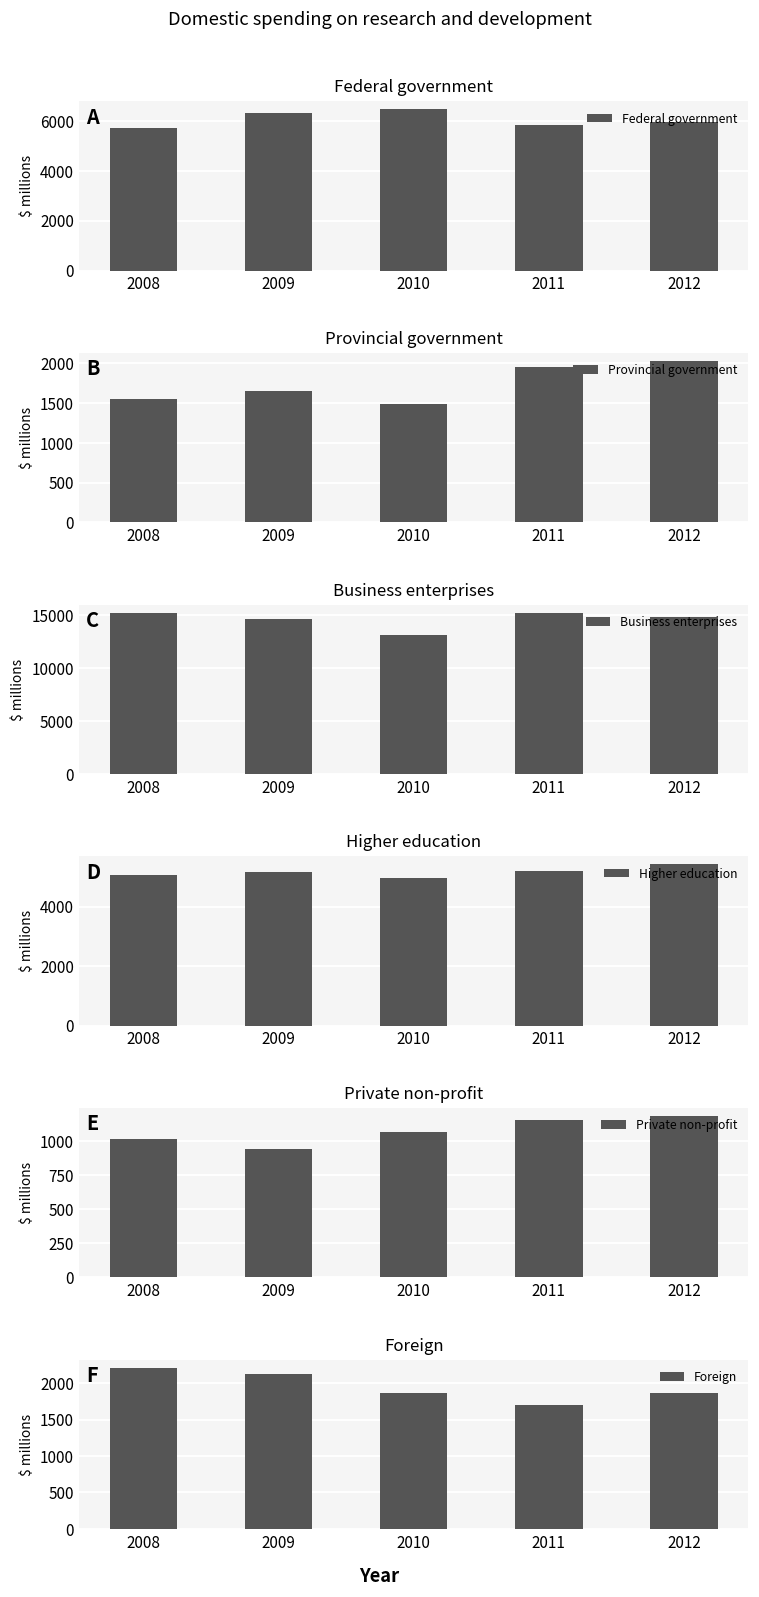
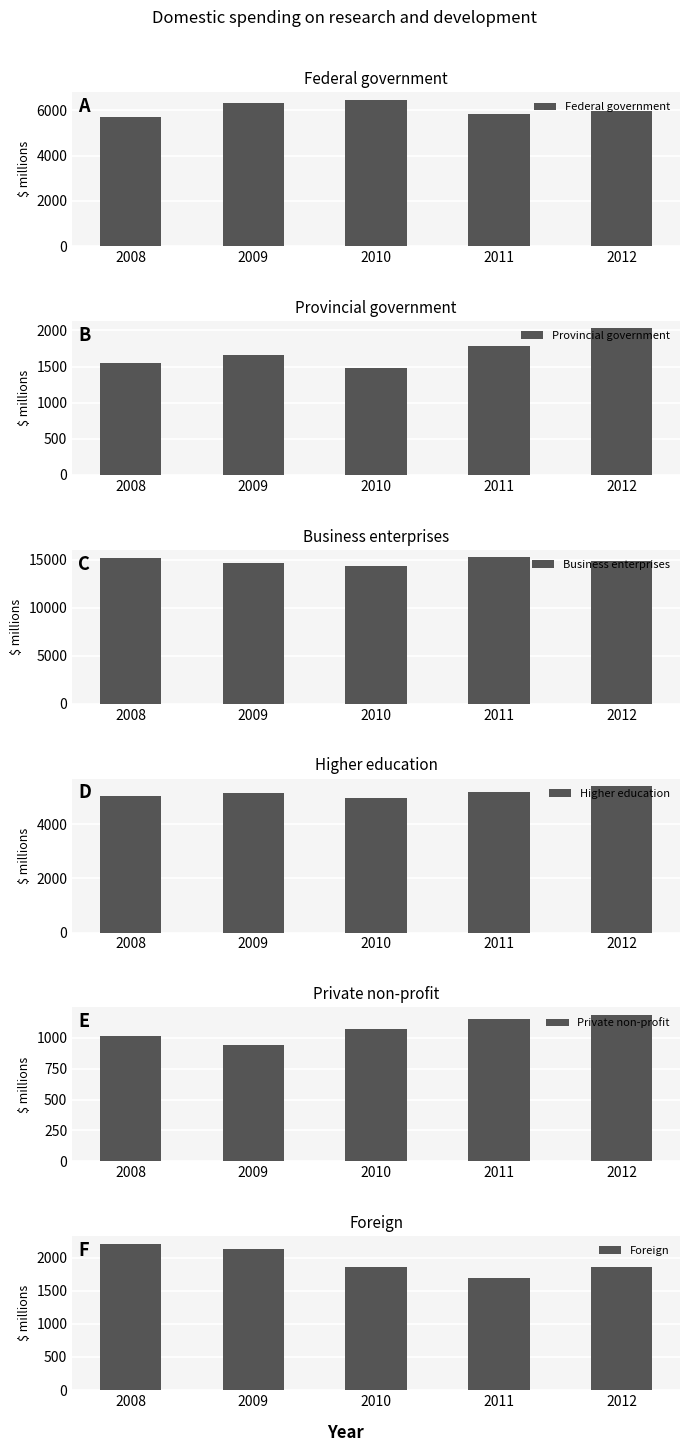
  {
    "Federal government": {
      "2008": 5700,
      "2009": 6300,
      "2010": 6500,
      "2011": 5800,
      "2012": 6000
    },
    "Provincial government": {
      "2008": 1600,
      "2009": 1700,
      "2010": 1500,
-     "2011": 2000,
+     "2011": 1800,
      "2012": 2000
    },
    "Business enterprises": {
      "2008": 15000,
      "2009": 15000,
-     "2010": 13000,
+     "2010": 14000,
      "2011": 15000,
      "2012": 15000
    },
    "Higher education": {
      "2008": 5100,
      "2009": 5200,
      "2010": 5000,
      "2011": 5200,
      "2012": 5400
    },
    "Private non-profit": {
      "2008": 1020,
      "2009": 940,
      "2010": 1070,
      "2011": 1150,
      "2012": 1190
    },
    "Foreign": {
      "2008": 2200,
      "2009": 2100,
      "2010": 1900,
      "2011": 1700,
      "2012": 1900
    }
  }
